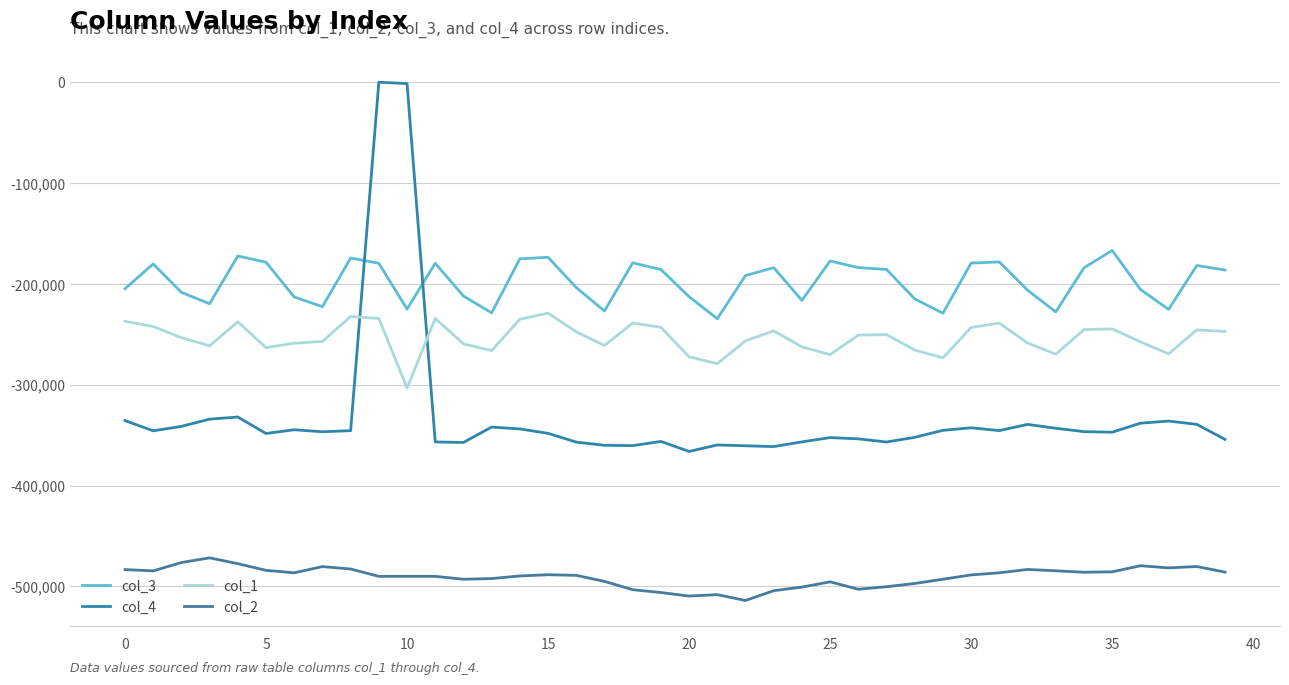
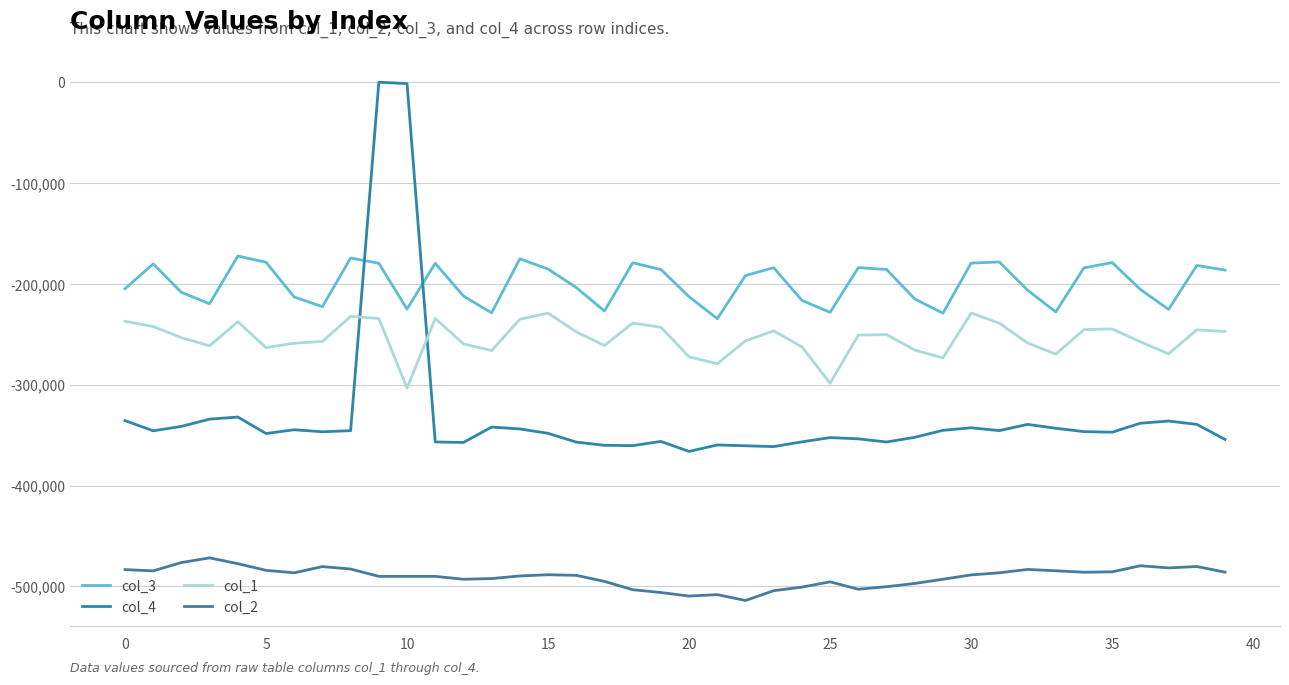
  {
    "col_3": {
      "0": "-205,000",
      "5": "-179,000",
      "10": "-225,000",
-     "15": "-174,000",
+     "15": "-185,000",
      "20": "-213,000",
-     "25": "-177,000",
+     "25": "-228,000",
      "30": "-179,000",
-     "35": "-167,000"
+     "35": "-179,000"
    },
    "col_1": {
      "0": "-237,000",
      "5": "-263,000",
      "10": "-303,000",
      "15": "-229,000",
      "20": "-272,000",
-     "25": "-270,000",
-     "30": "-243,000",
+     "25": "-299,000",
+     "30": "-229,000",
      "35": "-245,000"
    }
  }
